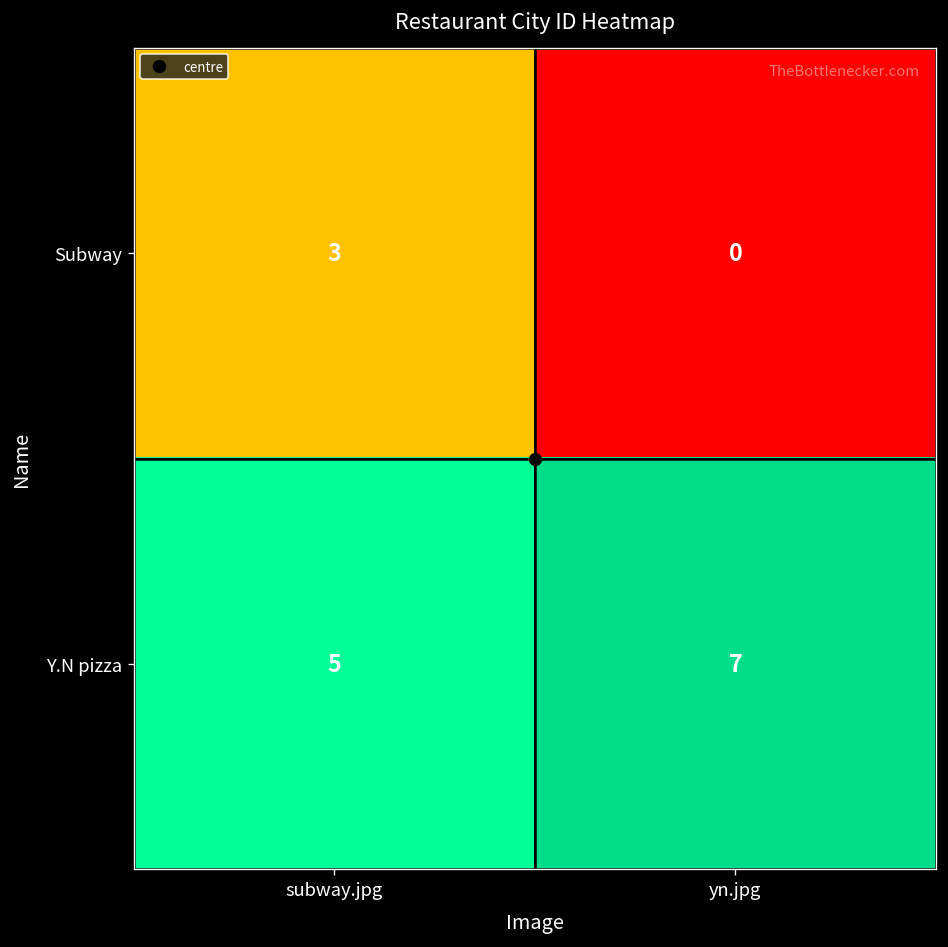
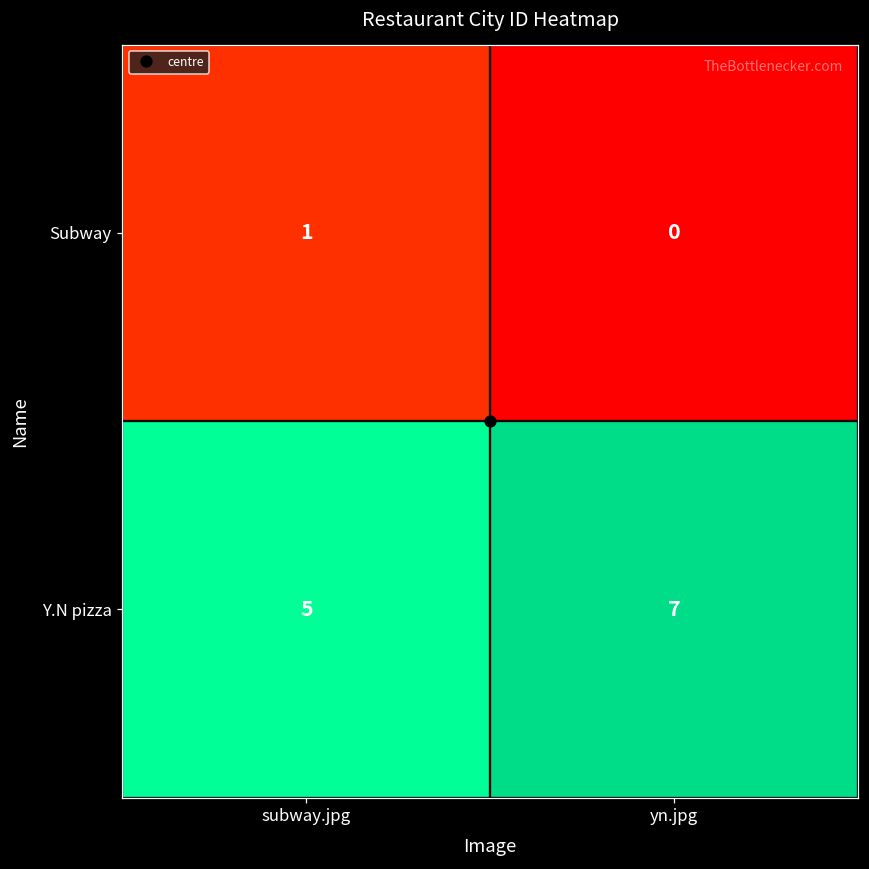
  {
    "Subway": {
-     "subway.jpg": 3
+     "subway.jpg": 1
    },
    "Y.N pizza": {
      "subway.jpg": 5,
      "yn.jpg": 7
    }
  }
